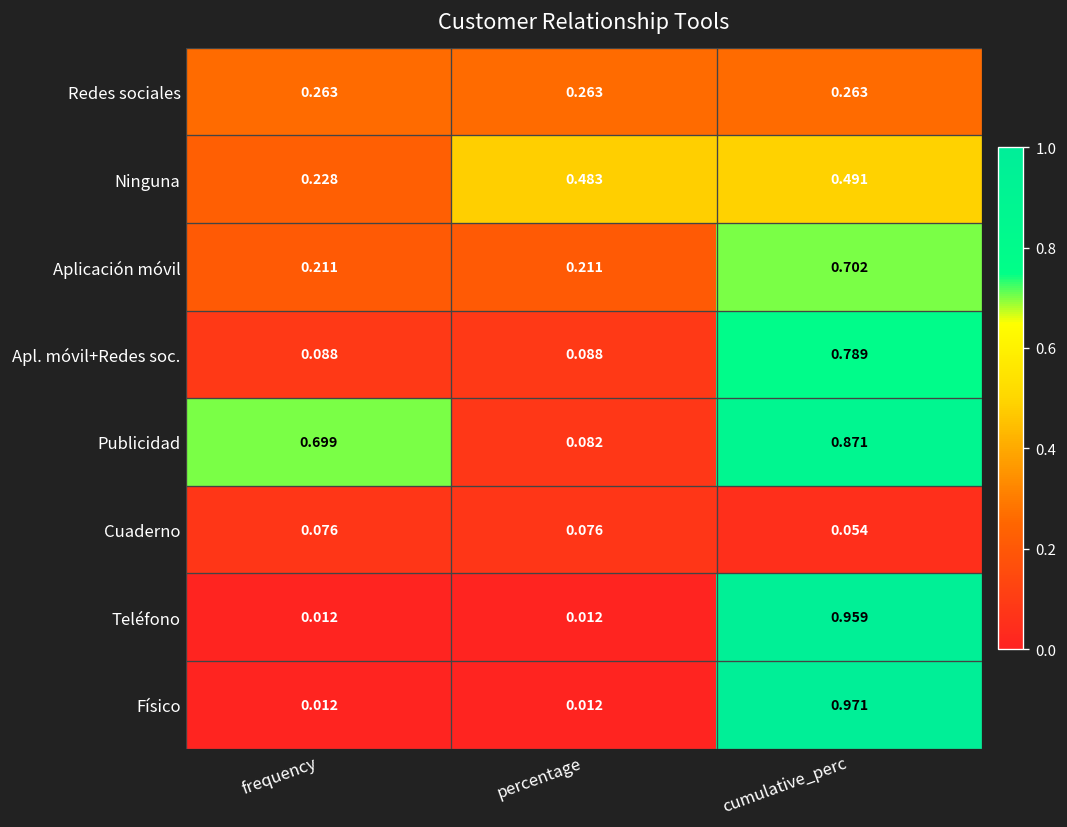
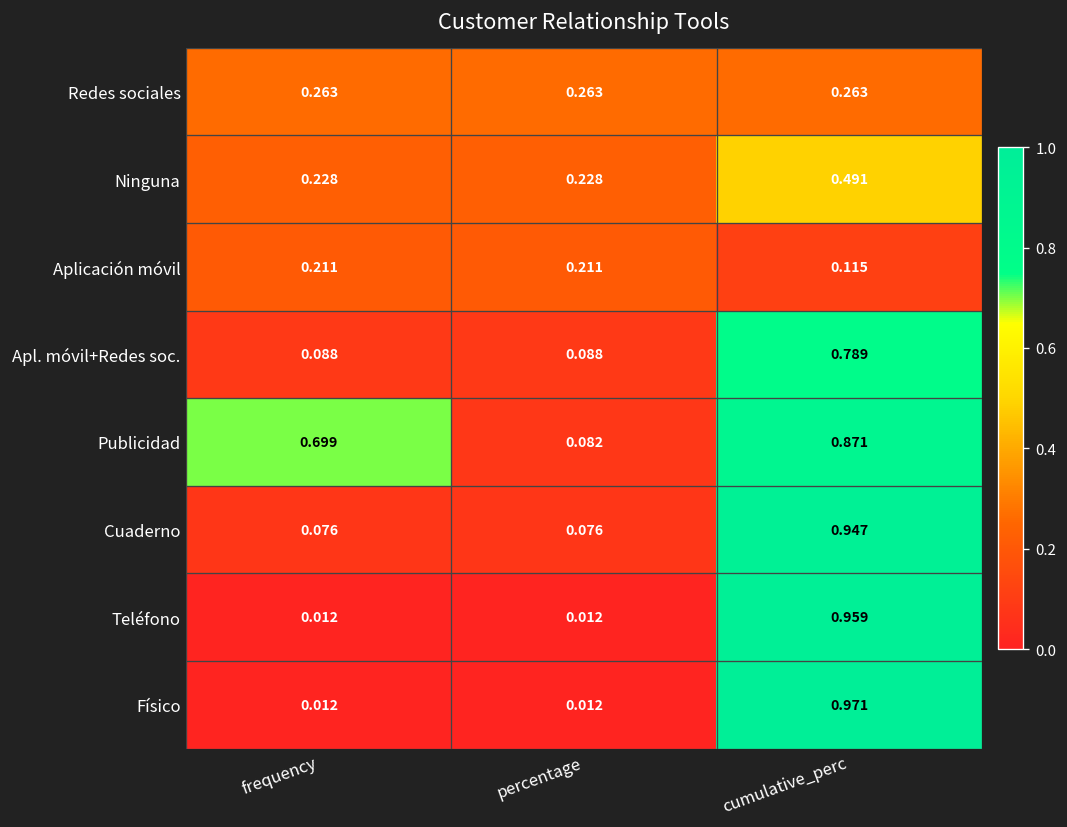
  {
    "Redes sociales": {
      "frequency": 0.263,
      "percentage": 0.263,
      "cumulative_perc": 0.263
    },
    "Ninguna": {
      "frequency": 0.228,
-     "percentage": 0.483,
+     "percentage": 0.228,
      "cumulative_perc": 0.491
    },
    "Aplicación móvil": {
      "frequency": 0.211,
      "percentage": 0.211,
-     "cumulative_perc": 0.702
+     "cumulative_perc": 0.115
    },
    "Apl. móvil+Redes soc.": {
      "frequency": 0.088,
      "percentage": 0.088,
      "cumulative_perc": 0.789
    },
    "Publicidad": {
      "frequency": 0.699,
      "percentage": 0.082,
      "cumulative_perc": 0.871
    },
    "Cuaderno": {
      "frequency": 0.076,
      "percentage": 0.076,
-     "cumulative_perc": 0.054
+     "cumulative_perc": 0.947
    },
    "Teléfono": {
      "frequency": 0.012,
      "percentage": 0.012,
      "cumulative_perc": 0.959
    },
    "Físico": {
      "frequency": 0.012,
      "percentage": 0.012,
      "cumulative_perc": 0.971
    }
  }
